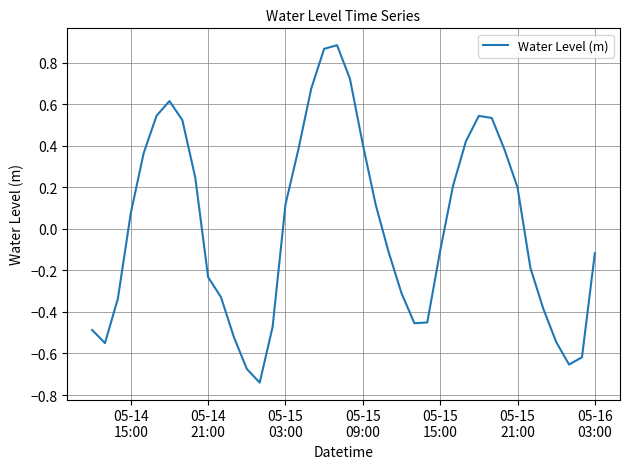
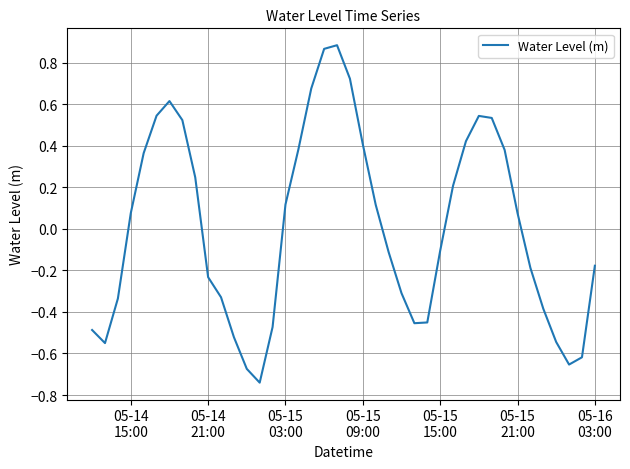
  {
    "05-14 15:00": 0.08,
    "05-14 21:00": -0.23,
    "05-15 03:00": 0.12,
    "05-15 09:00": 0.41,
    "05-15 15:00": -0.11,
-   "05-15 21:00": 0.20,
-   "05-16 03:00": -0.12
+   "05-15 21:00": 0.08,
+   "05-16 03:00": -0.18
  }
